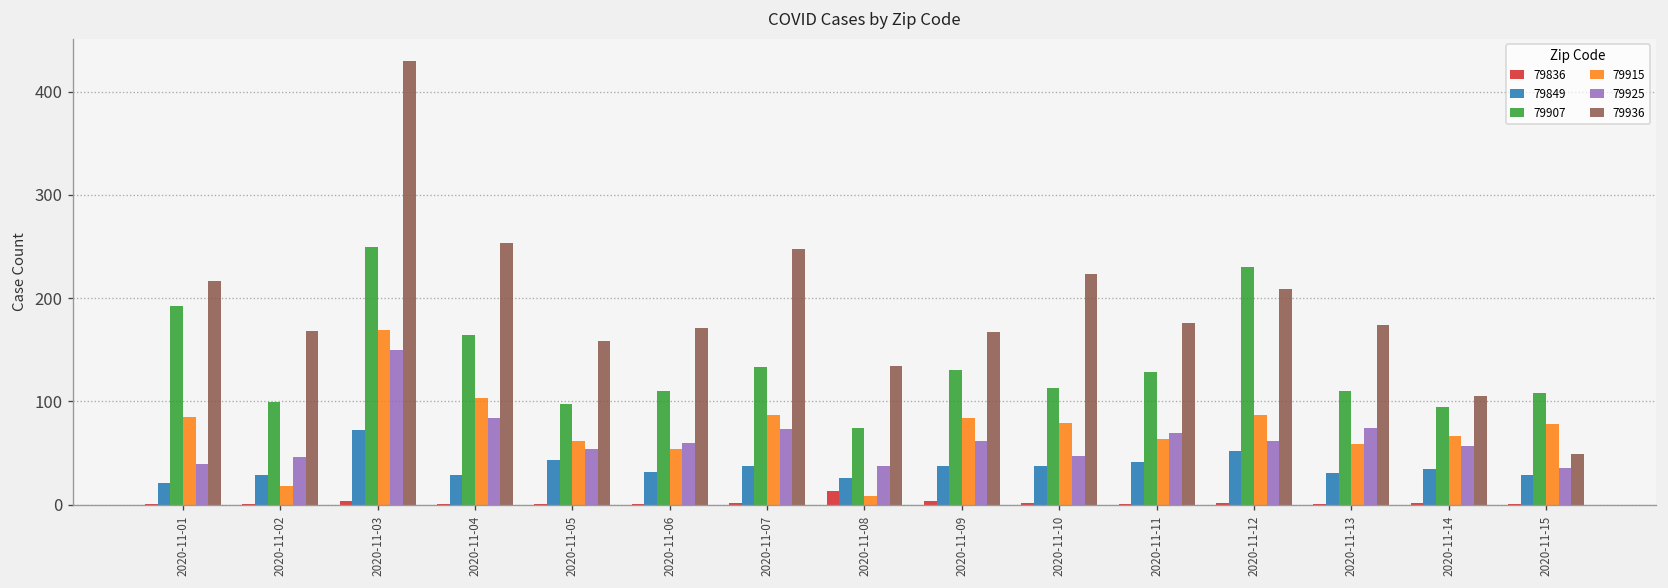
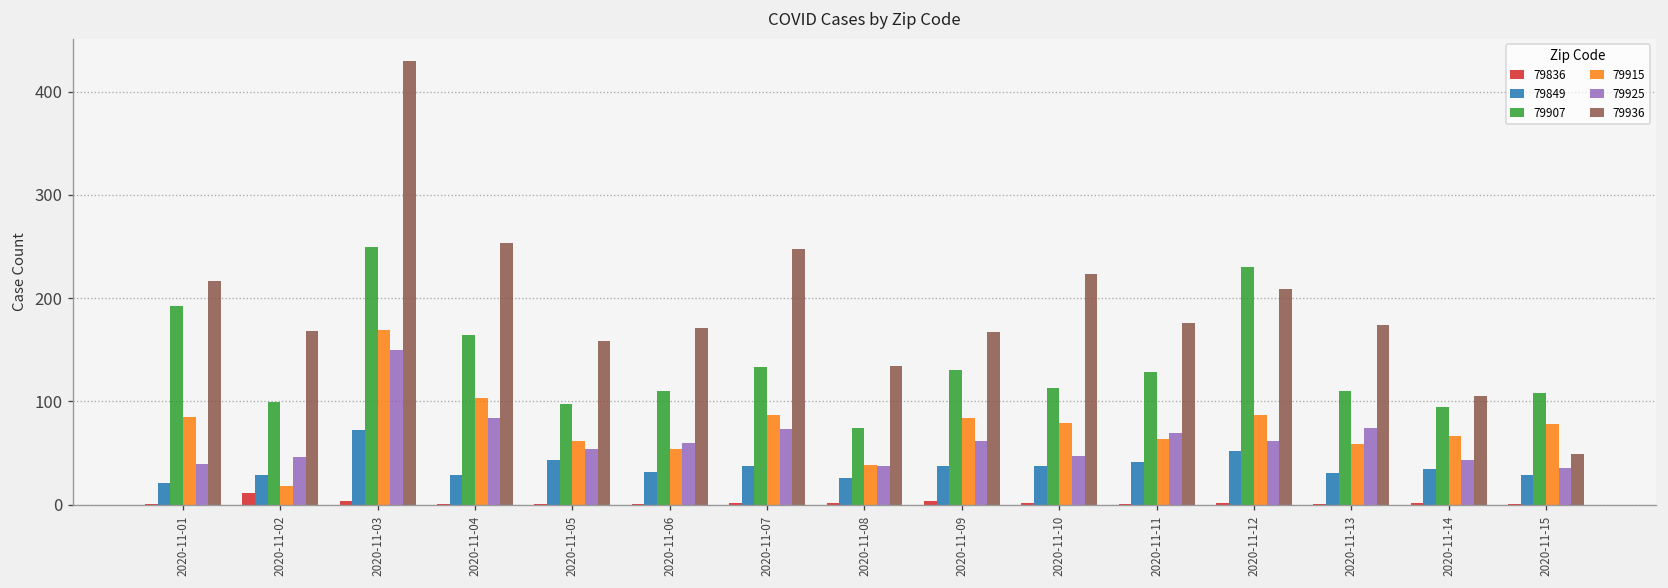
  {
    "79836": {
-     "2020-11-02": 0,
+     "2020-11-02": 10,
      "2020-11-03": 0,
-     "2020-11-08": 10,
+     "2020-11-08": 0,
      "2020-11-09": 0
    },
    "79849": {
      "2020-11-01": 20,
      "2020-11-02": 30,
      "2020-11-03": 70,
      "2020-11-04": 30,
      "2020-11-05": 40,
      "2020-11-06": 30,
      "2020-11-07": 40,
      "2020-11-08": 30,
      "2020-11-09": 40,
      "2020-11-10": 40,
      "2020-11-11": 40,
      "2020-11-12": 50,
      "2020-11-13": 30,
      "2020-11-14": 30,
      "2020-11-15": 30
    },
    "79907": {
      "2020-11-01": 190,
      "2020-11-02": 100,
      "2020-11-03": 250,
      "2020-11-04": 160,
      "2020-11-05": 100,
      "2020-11-06": 110,
      "2020-11-07": 130,
      "2020-11-08": 70,
      "2020-11-09": 130,
      "2020-11-10": 110,
      "2020-11-11": 130,
      "2020-11-12": 230,
      "2020-11-13": 110,
      "2020-11-14": 100,
      "2020-11-15": 110
    },
    "79915": {
      "2020-11-01": 90,
      "2020-11-02": 20,
      "2020-11-03": 170,
      "2020-11-04": 100,
      "2020-11-05": 60,
      "2020-11-06": 50,
      "2020-11-07": 90,
-     "2020-11-08": 10,
+     "2020-11-08": 40,
      "2020-11-09": 80,
      "2020-11-10": 80,
      "2020-11-11": 60,
      "2020-11-12": 90,
      "2020-11-13": 60,
      "2020-11-14": 70,
      "2020-11-15": 80
    },
    "79925": {
      "2020-11-01": 40,
      "2020-11-02": 50,
      "2020-11-03": 150,
      "2020-11-04": 80,
      "2020-11-05": 50,
      "2020-11-06": 60,
      "2020-11-07": 70,
      "2020-11-08": 40,
      "2020-11-09": 60,
      "2020-11-10": 50,
      "2020-11-11": 70,
      "2020-11-12": 60,
      "2020-11-13": 70,
-     "2020-11-14": 60,
+     "2020-11-14": 40,
      "2020-11-15": 40
    },
    "79936": {
      "2020-11-01": 220,
      "2020-11-02": 170,
      "2020-11-03": 430,
      "2020-11-04": 250,
      "2020-11-05": 160,
      "2020-11-06": 170,
      "2020-11-07": 250,
      "2020-11-08": 130,
      "2020-11-09": 170,
      "2020-11-10": 220,
      "2020-11-11": 180,
      "2020-11-12": 210,
      "2020-11-13": 170,
      "2020-11-14": 110,
      "2020-11-15": 50
    }
  }
